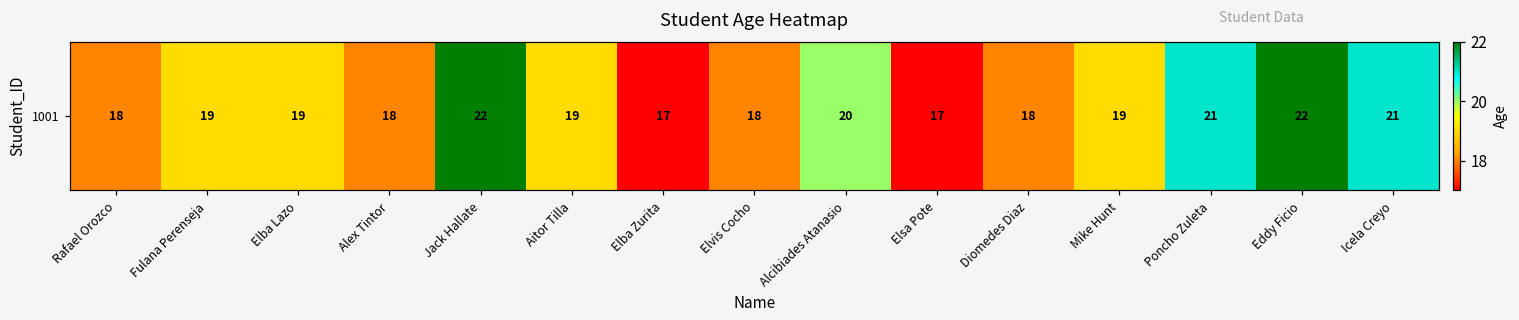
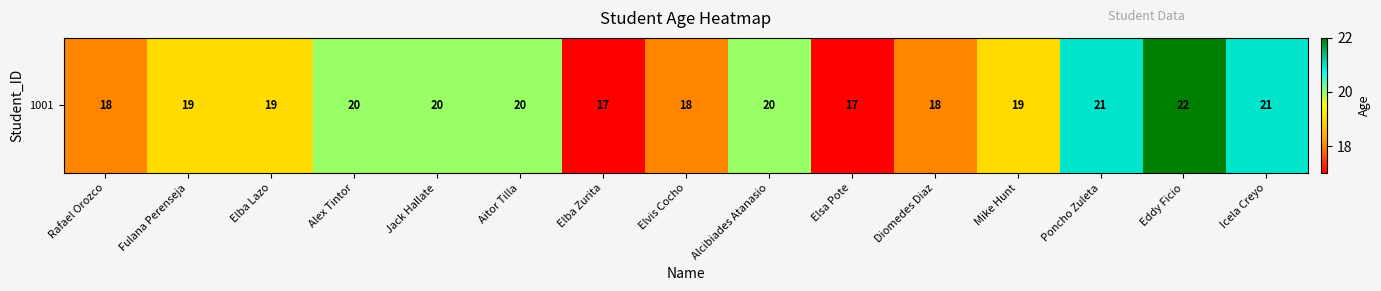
  {
    "1001": {
      "Rafael Orozco": 18,
      "Fulana Perenseja": 19,
      "Elba Lazo": 19,
-     "Alex Tintor": 18,
-     "Jack Hallate": 22,
-     "Aitor Tilla": 19,
+     "Alex Tintor": 20,
+     "Jack Hallate": 20,
+     "Aitor Tilla": 20,
      "Elba Zurita": 17,
      "Elvis Cocho": 18,
      "Alcibiades Atanasio": 20,
      "Elsa Pote": 17,
      "Diomedes Diaz": 18,
      "Mike Hunt": 19,
      "Poncho Zuleta": 21,
      "Eddy Ficio": 22,
      "Icela Creyo": 21
    }
  }
